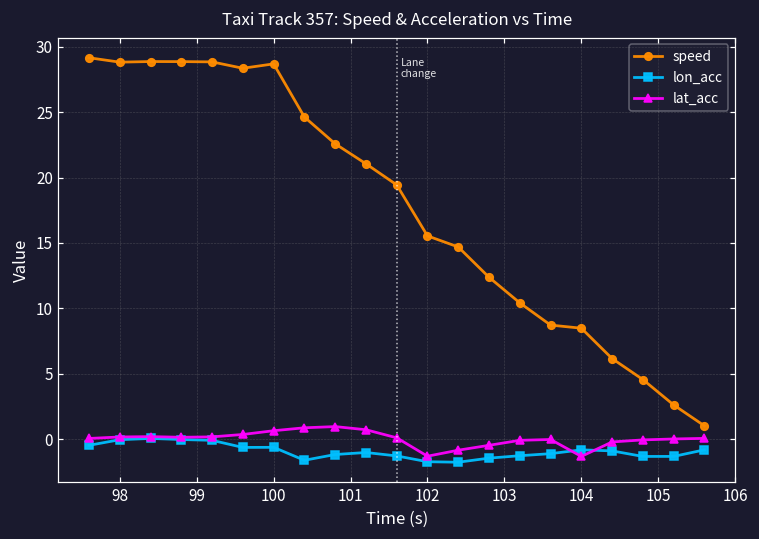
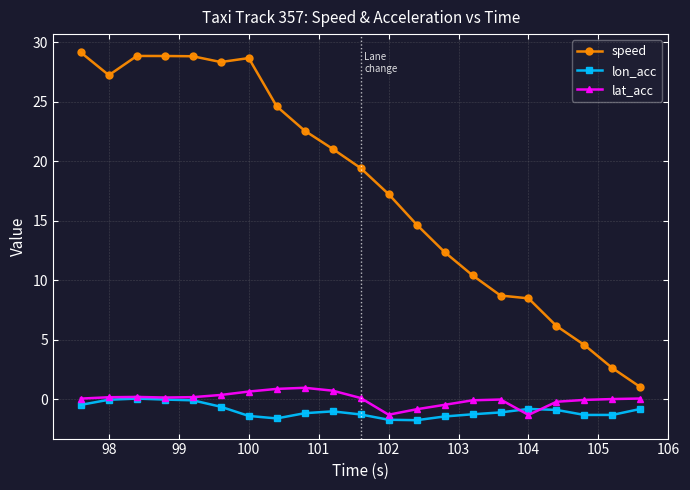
  {
    "speed": {
-     "98": 28.8,
+     "98": 27.2,
      "100": 28.7,
-     "102": 15.5,
+     "102": 17.2,
      "104": 8.5
    },
    "lon_acc": {
-     "100": -0.6,
+     "100": -1.4,
      "102": -1.7,
      "104": -0.8
    },
    "lat_acc": {
      "100": 0.6,
      "102": -1.3,
      "104": -1.3
    }
  }
